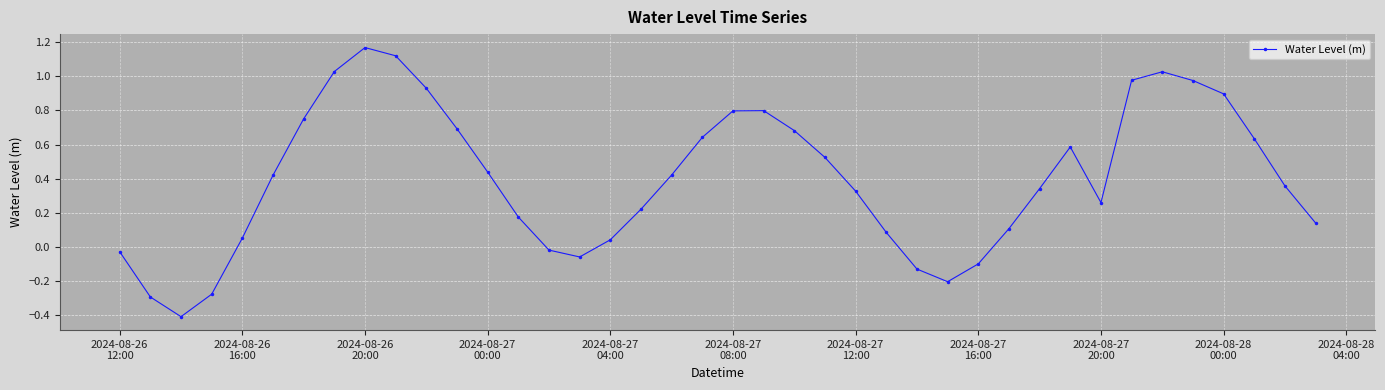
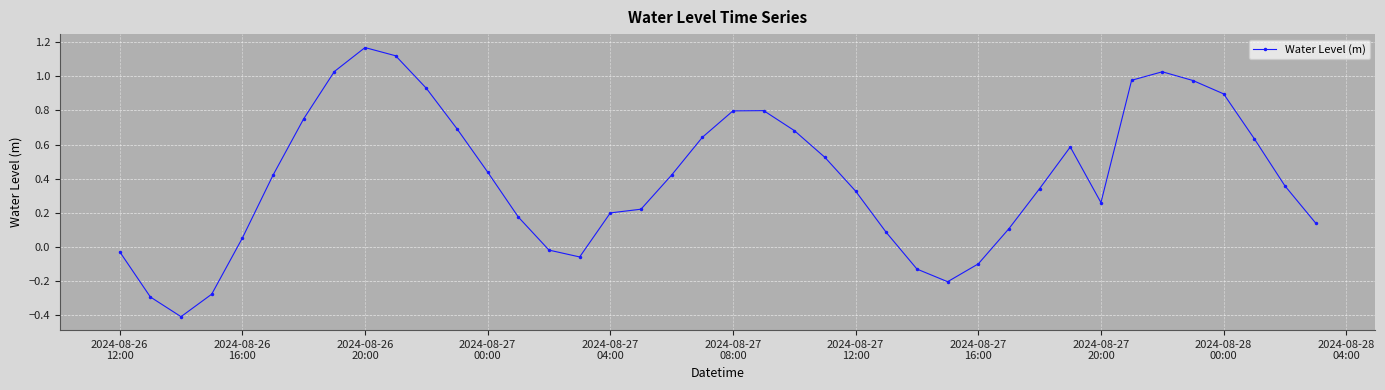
  {
    "2024-08-26 12:00": -0.03,
    "2024-08-26 16:00": 0.05,
    "2024-08-26 20:00": 1.17,
    "2024-08-27 00:00": 0.44,
-   "2024-08-27 04:00": 0.04,
+   "2024-08-27 04:00": 0.20,
    "2024-08-27 08:00": 0.80,
    "2024-08-27 12:00": 0.33,
    "2024-08-27 16:00": -0.10,
    "2024-08-27 20:00": 0.26,
    "2024-08-28 00:00": 0.90
  }
